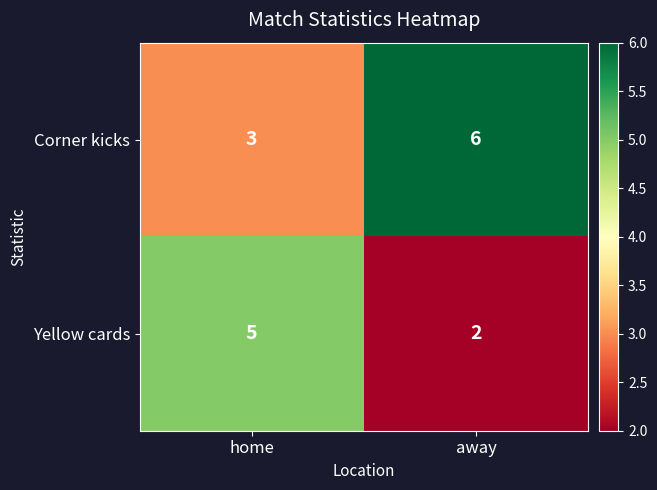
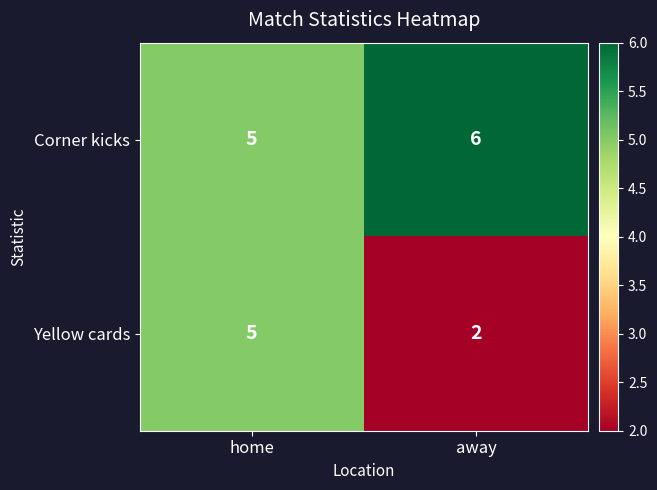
  {
    "Corner kicks": {
-     "home": 3,
+     "home": 5,
      "away": 6
    },
    "Yellow cards": {
      "home": 5,
      "away": 2
    }
  }
